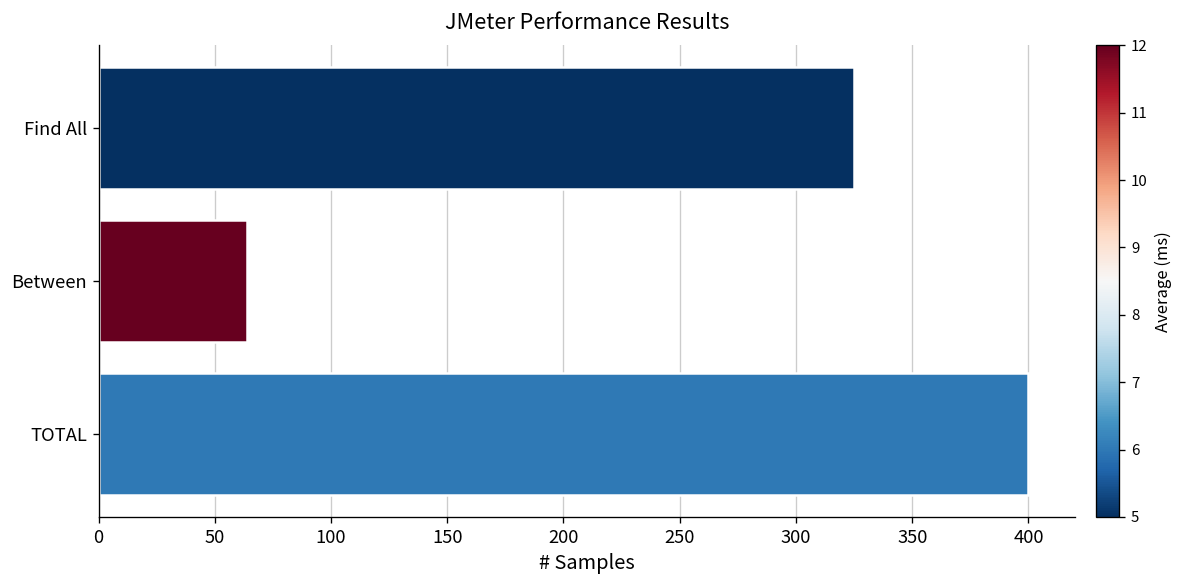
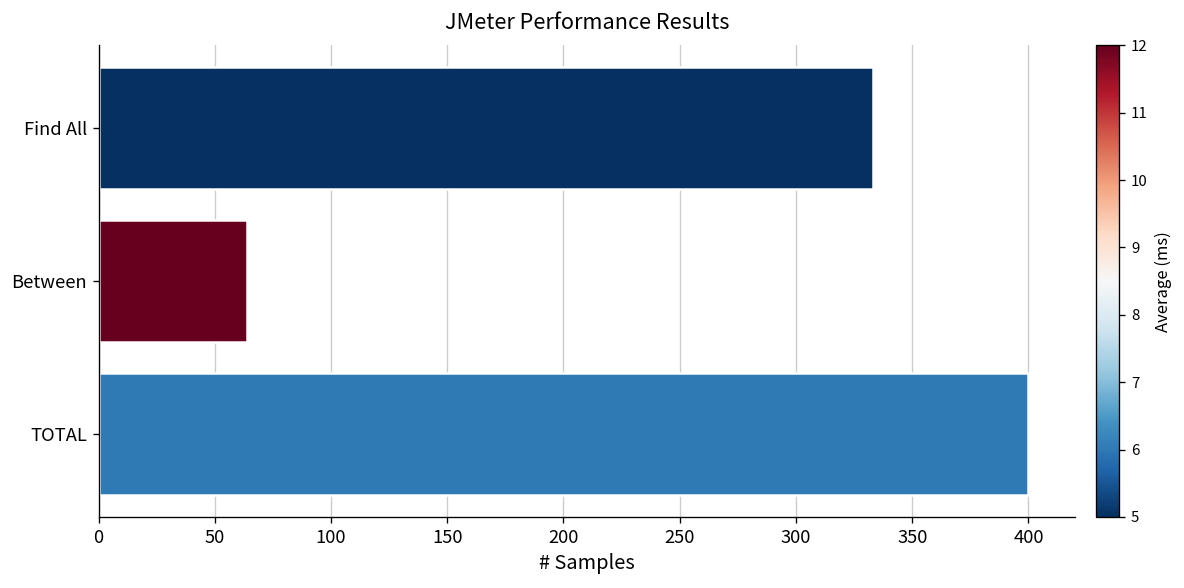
  {
-   "Find All": 325,
+   "Find All": 333,
    "Between": 64,
    "TOTAL": 400
  }
